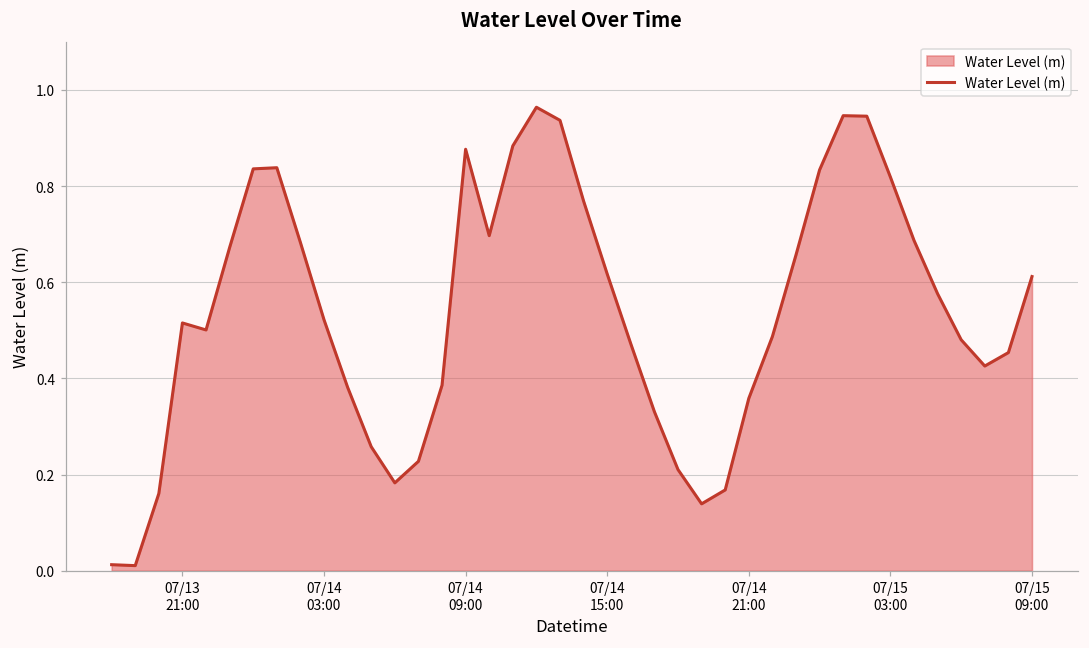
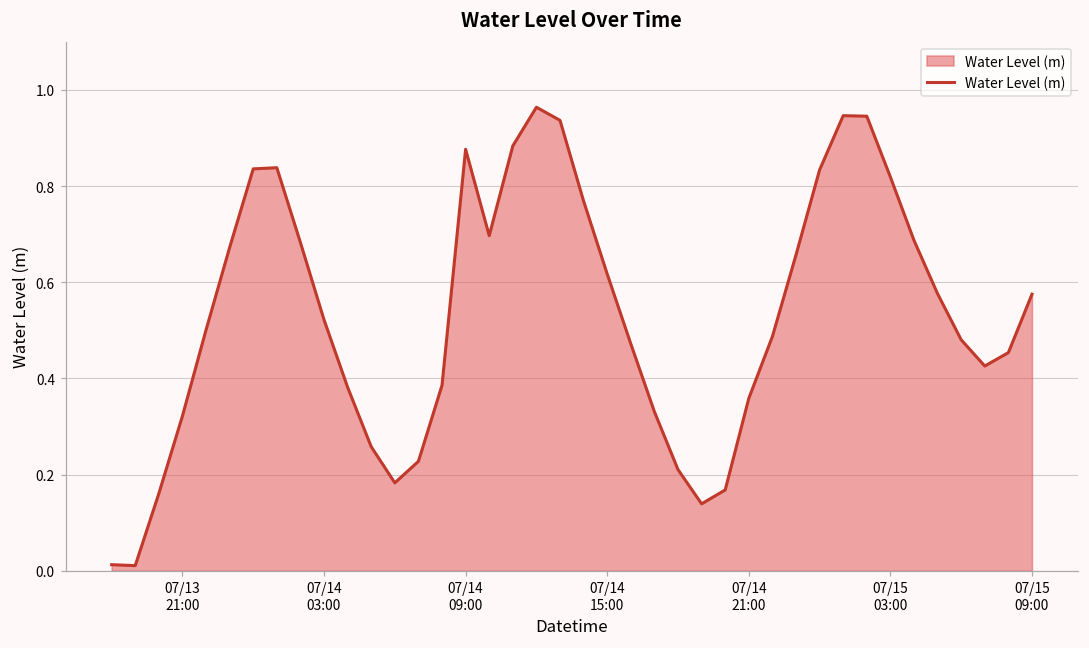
  {
-   "07/13 21:00": 0.52,
+   "07/13 21:00": 0.32,
    "07/14 03:00": 0.52,
    "07/14 09:00": 0.88,
    "07/14 15:00": 0.62,
    "07/14 21:00": 0.36,
    "07/15 03:00": 0.82,
-   "07/15 09:00": 0.61
+   "07/15 09:00": 0.57
  }
